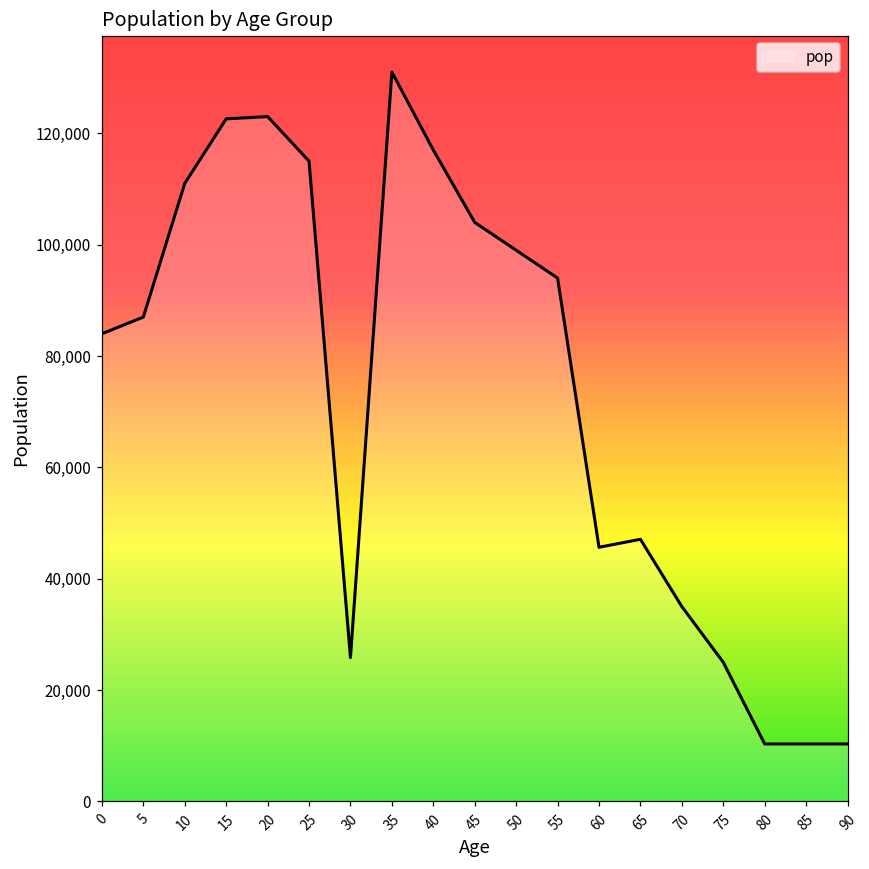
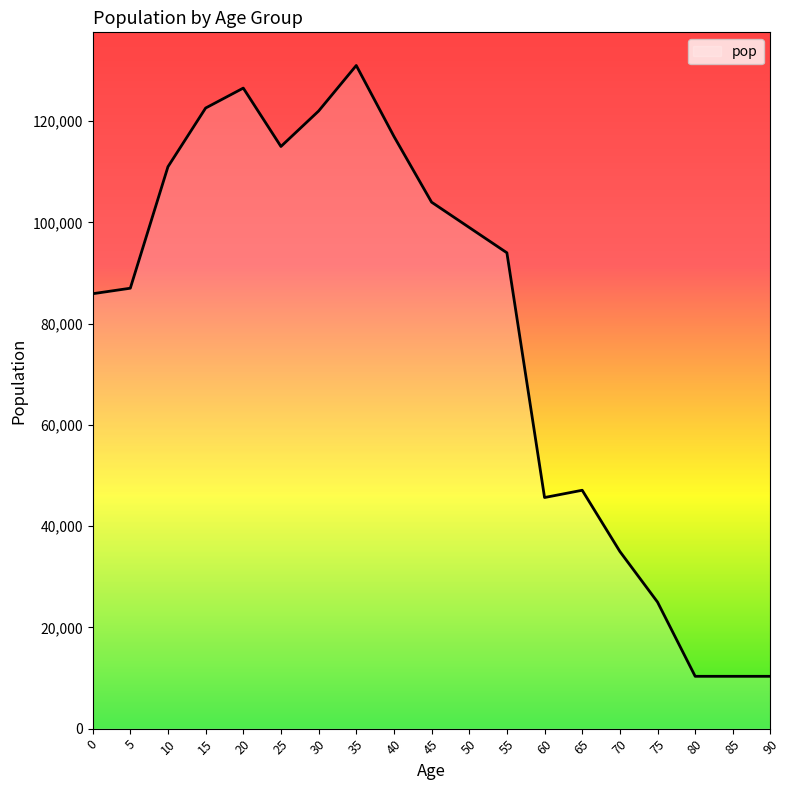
  {
-   "0": "84,000",
+   "0": "86,000",
    "5": "87,000",
    "10": "111,000",
    "15": "123,000",
-   "20": "123,000",
+   "20": "127,000",
    "25": "115,000",
-   "30": "26,000",
+   "30": "122,000",
    "35": "131,000",
    "40": "117,000",
    "45": "104,000",
    "50": "99,000",
    "55": "94,000",
    "60": "46,000",
    "65": "47,000",
    "70": "35,000",
    "75": "25,000",
    "80": "10,000",
    "85": "10,000",
    "90": "10,000"
  }
